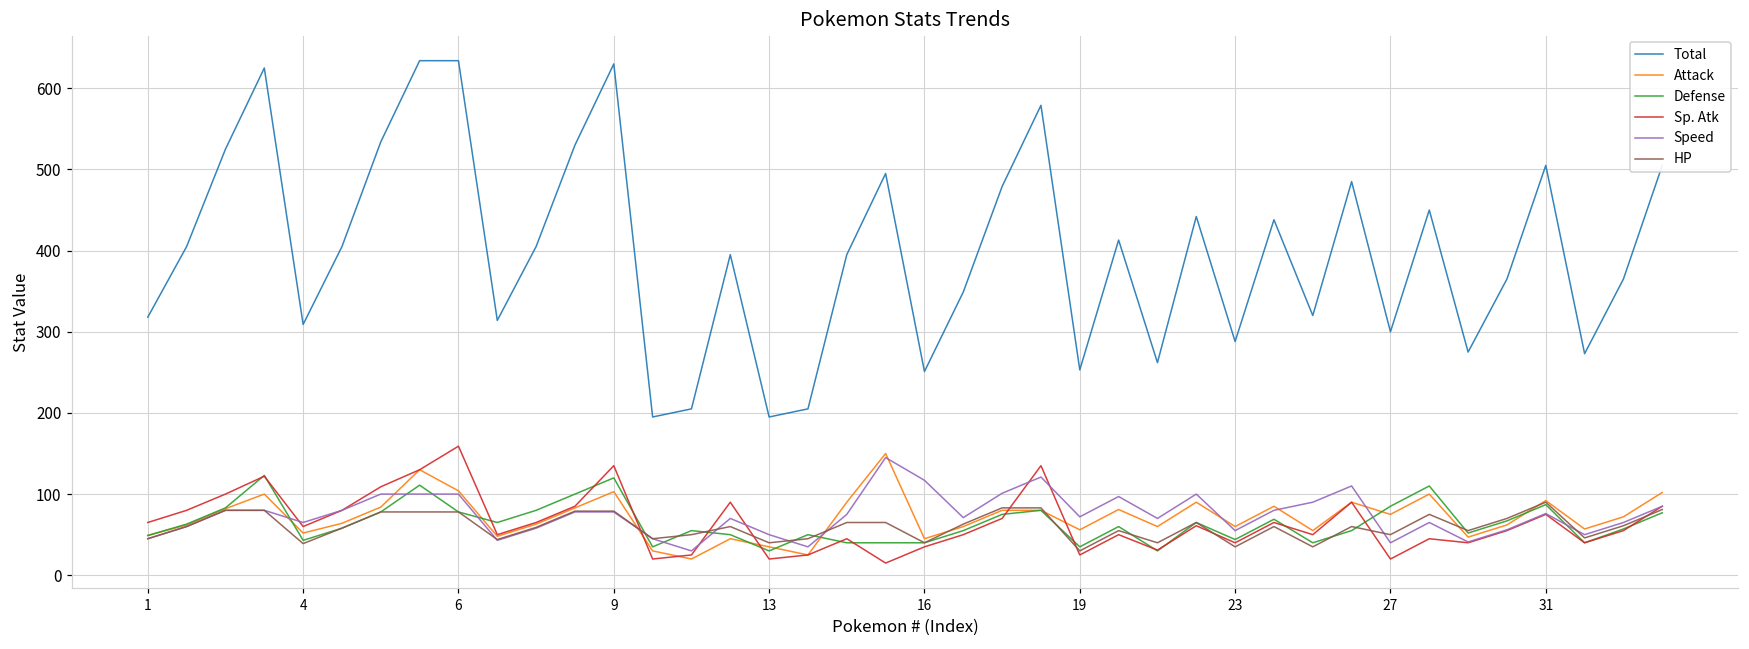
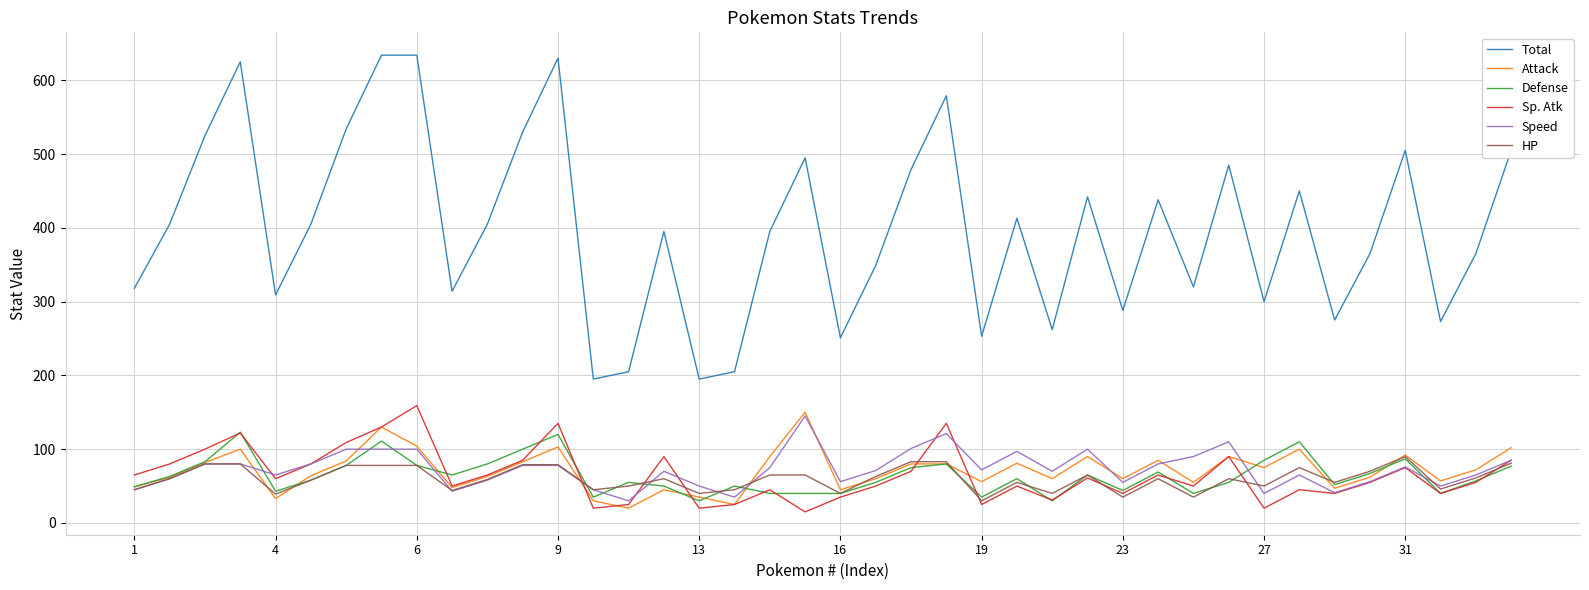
  {
    "Total": {
      "4": 310,
      "16": 250
    },
    "Attack": {
-     "4": 50,
+     "4": 30,
      "16": 50
    },
    "Defense": {
      "4": 40
    },
    "Sp. Atk": {
      "4": 60,
      "16": 40
    },
    "Speed": {
      "4": 70,
-     "16": 120
+     "16": 60
    },
    "HP": {
      "4": 40
    }
  }
